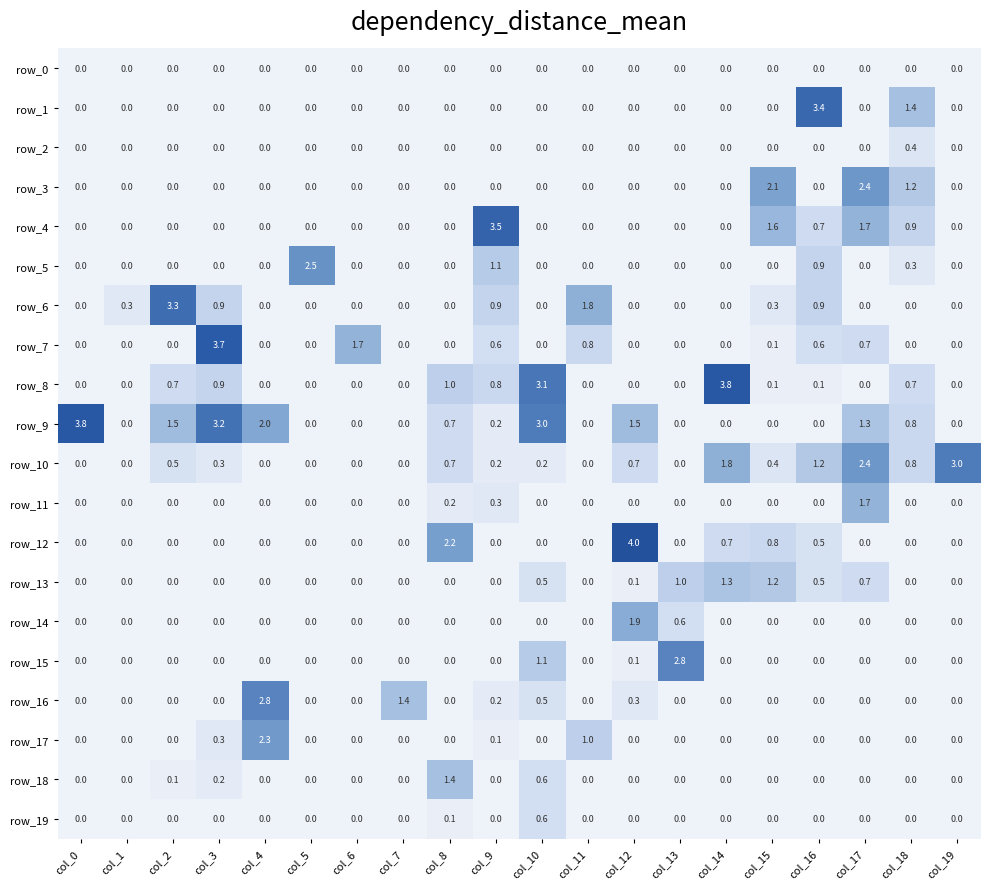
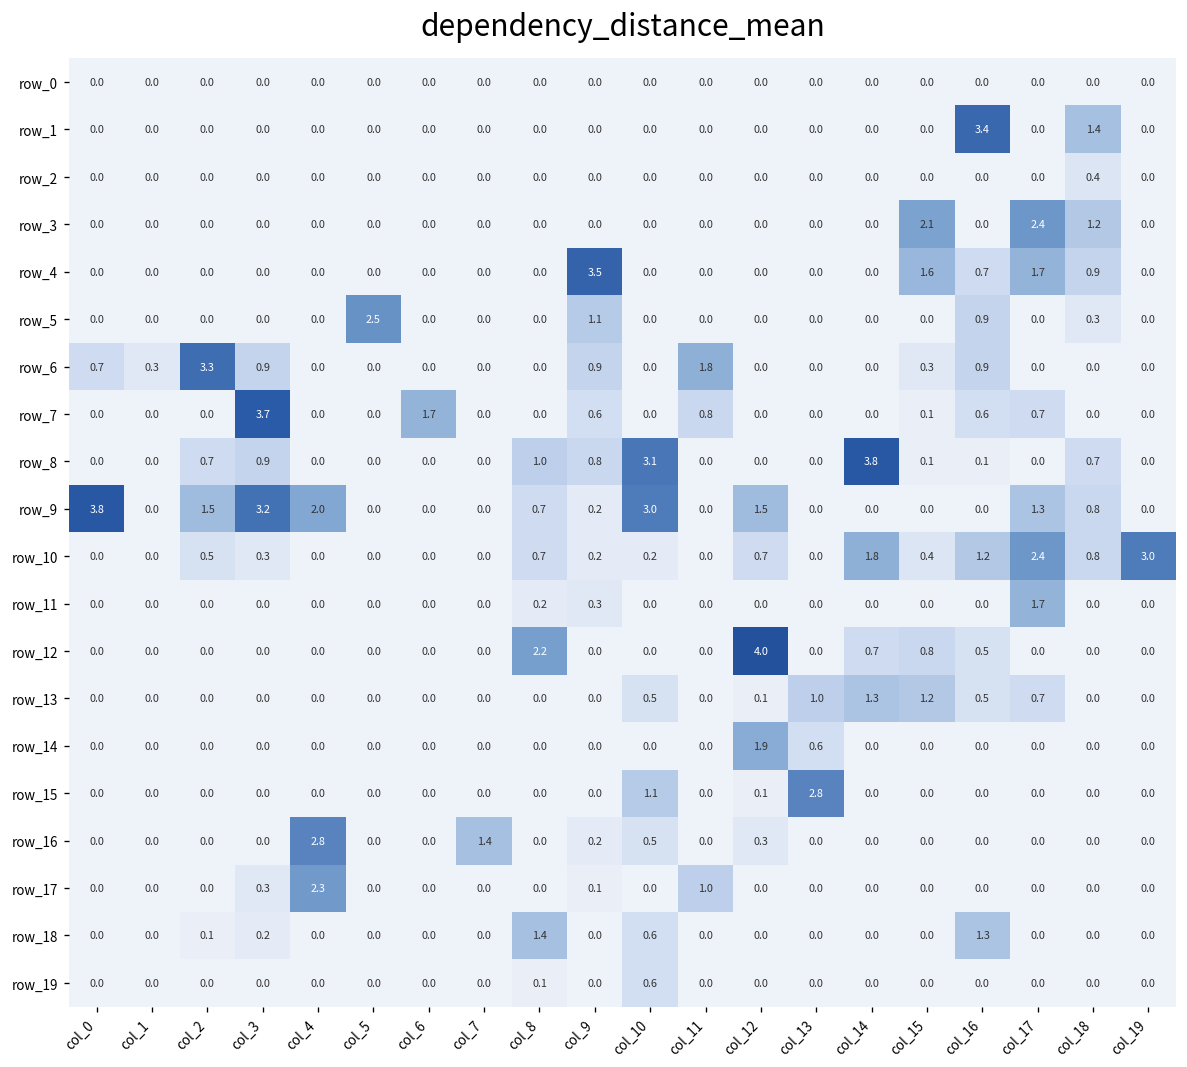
  {
    "row_6": {
-     "col_0": 0.0,
+     "col_0": 0.7,
      "col_1": 0.3,
      "col_2": 3.3,
      "col_3": 0.9,
      "col_4": 0.0,
      "col_5": 0.0,
      "col_6": 0.0,
      "col_7": 0.0,
      "col_8": 0.0,
      "col_9": 0.9,
      "col_10": 0.0,
      "col_11": 1.8,
      "col_12": 0.0,
      "col_13": 0.0,
      "col_14": 0.0,
      "col_15": 0.3,
      "col_16": 0.9,
      "col_17": 0.0,
      "col_18": 0.0,
      "col_19": 0.0
    },
    "row_18": {
      "col_0": 0.0,
      "col_1": 0.0,
      "col_2": 0.1,
      "col_3": 0.2,
      "col_4": 0.0,
      "col_5": 0.0,
      "col_6": 0.0,
      "col_7": 0.0,
      "col_8": 1.4,
      "col_9": 0.0,
      "col_10": 0.6,
      "col_11": 0.0,
      "col_12": 0.0,
      "col_13": 0.0,
      "col_14": 0.0,
      "col_15": 0.0,
-     "col_16": 0.0,
+     "col_16": 1.3,
      "col_17": 0.0,
      "col_18": 0.0,
      "col_19": 0.0
    }
  }
